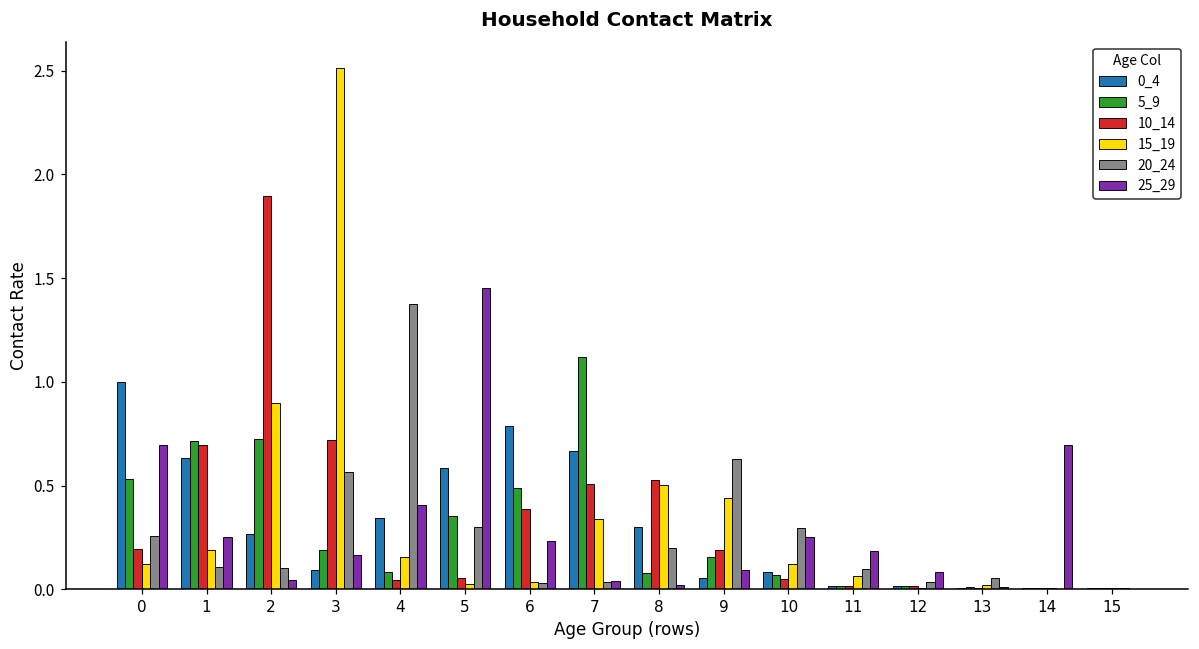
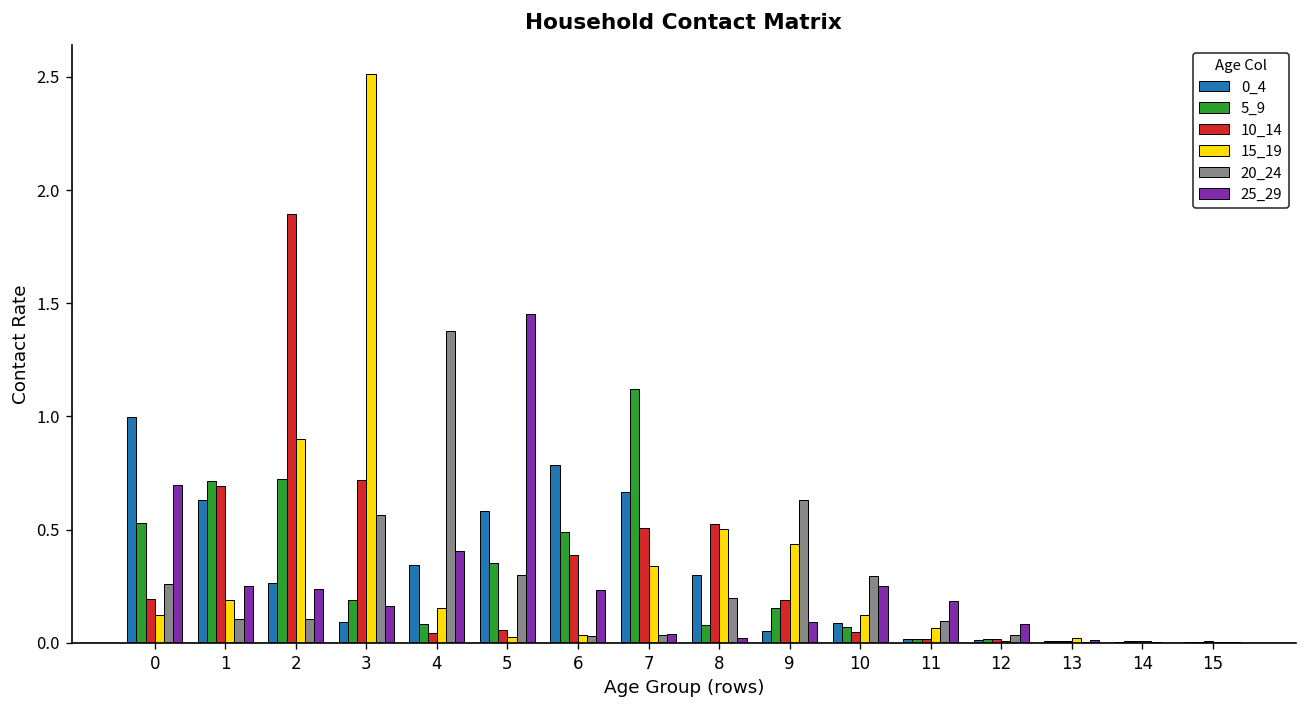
  {
    "0_4": {
      "0": 1.00,
      "1": 0.63,
      "2": 0.27,
      "3": 0.09,
      "4": 0.34,
      "5": 0.58,
      "6": 0.79,
      "7": 0.67,
      "8": 0.30,
      "9": 0.05,
      "10": 0.09,
      "11": 0.02,
      "12": 0.01
    },
    "5_9": {
      "0": 0.53,
      "1": 0.71,
      "2": 0.72,
      "3": 0.19,
      "4": 0.08,
      "5": 0.35,
      "6": 0.49,
      "7": 1.12,
      "8": 0.08,
      "9": 0.15,
      "10": 0.07,
      "11": 0.02,
      "12": 0.02
    },
    "10_14": {
      "0": 0.19,
      "1": 0.70,
      "2": 1.89,
      "3": 0.72,
      "4": 0.04,
      "5": 0.06,
      "6": 0.39,
      "7": 0.51,
      "8": 0.53,
      "9": 0.19,
      "10": 0.05,
      "11": 0.02,
      "12": 0.02
    },
    "15_19": {
      "0": 0.12,
      "1": 0.19,
      "2": 0.90,
      "3": 2.51,
      "4": 0.15,
      "5": 0.03,
      "6": 0.03,
      "7": 0.34,
      "8": 0.50,
      "9": 0.44,
      "10": 0.12,
      "11": 0.07,
      "13": 0.02
    },
    "20_24": {
      "0": 0.26,
      "1": 0.11,
      "2": 0.10,
      "3": 0.56,
      "4": 1.38,
      "5": 0.30,
      "6": 0.03,
      "7": 0.04,
      "8": 0.20,
      "9": 0.63,
      "10": 0.30,
      "11": 0.10,
      "12": 0.03,
-     "13": 0.05
+     "13": 0.00
    },
    "25_29": {
      "0": 0.70,
      "1": 0.25,
-     "2": 0.05,
+     "2": 0.24,
      "3": 0.16,
      "4": 0.41,
      "5": 1.45,
      "6": 0.23,
      "7": 0.04,
      "8": 0.02,
      "9": 0.09,
      "10": 0.25,
      "11": 0.18,
      "12": 0.08,
-     "14": 0.70
+     "14": 0.00
    }
  }
